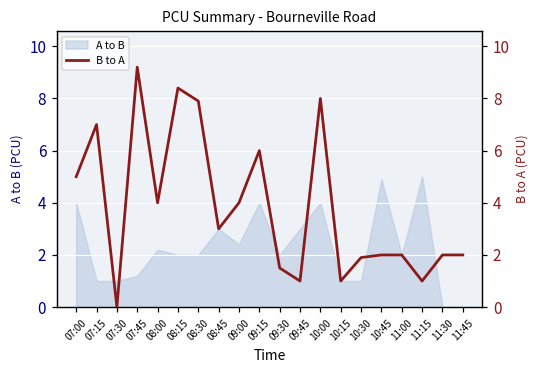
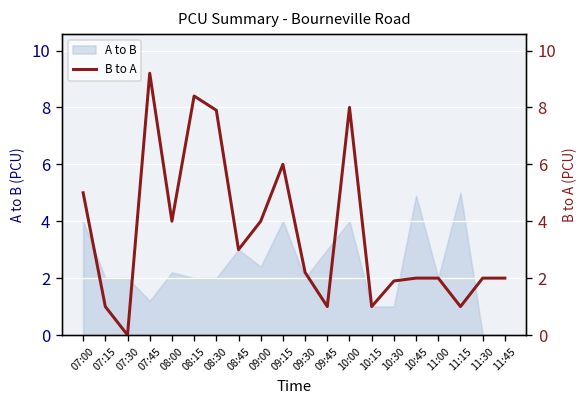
  {
    "A to B": {
      "07:00": 4,
-     "07:15": 1,
-     "07:30": 1,
+     "07:15": 2,
+     "07:30": 2,
      "07:45": 1.2,
      "08:00": 2.2,
      "08:15": 2,
      "08:30": 2,
      "08:45": 3,
      "09:00": 2.4,
      "09:15": 4,
      "09:30": 2,
      "09:45": 3,
      "10:00": 4,
      "10:15": 1,
      "10:30": 1,
      "10:45": 5,
      "11:00": 2,
      "11:15": 5,
      "11:30": 0,
      "11:45": 0
    },
    "B to A": {
      "07:00": 5.0,
-     "07:15": 7,
+     "07:15": 1,
      "07:30": 0.0,
      "07:45": 9.2,
      "08:00": 4.0,
      "08:15": 8.4,
      "08:30": 7.9,
      "08:45": 3.0,
      "09:00": 4.0,
      "09:15": 6.0,
-     "09:30": 1.5,
+     "09:30": 2.2,
      "09:45": 1.0,
      "10:00": 8.0,
      "10:15": 1.0,
      "10:30": 1.9,
      "10:45": 2.0,
      "11:00": 2.0,
      "11:15": 1.0,
      "11:30": 2.0,
      "11:45": 2.0
    }
  }
